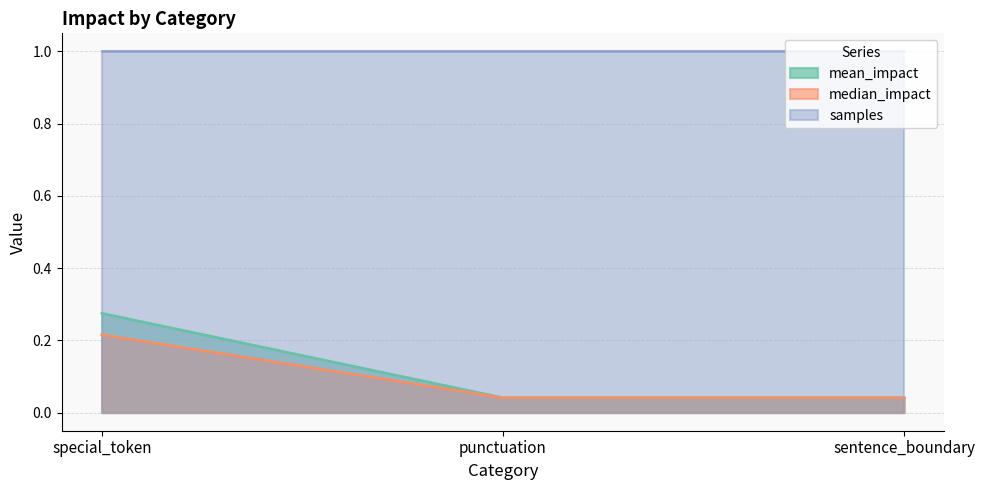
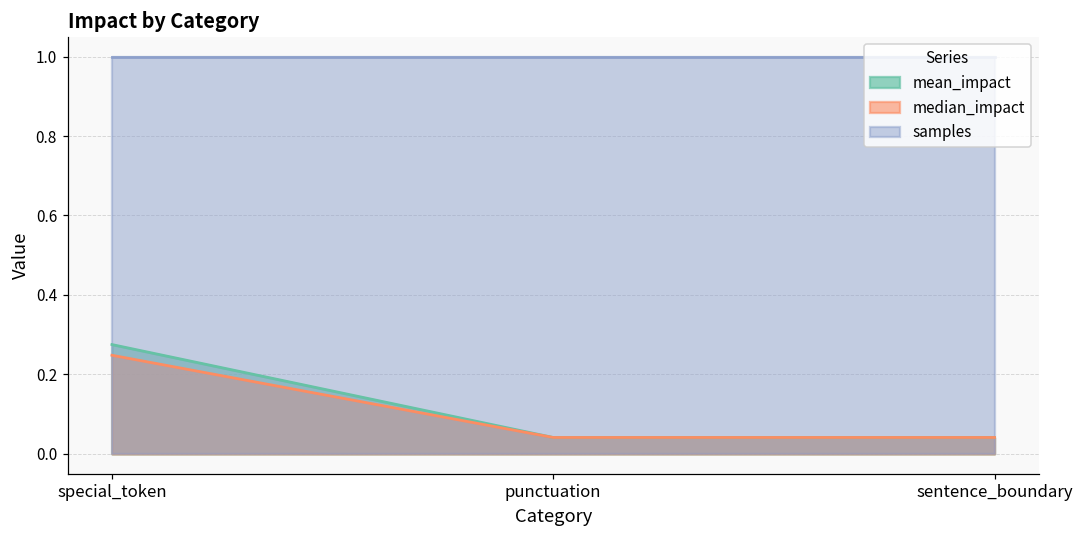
  {
    "mean_impact": {
      "special_token": 0.28
    },
    "median_impact": {
-     "special_token": 0.22
+     "special_token": 0.25
    },
    "samples": {
      "special_token": 1.00,
      "punctuation": 1.00
    }
  }
